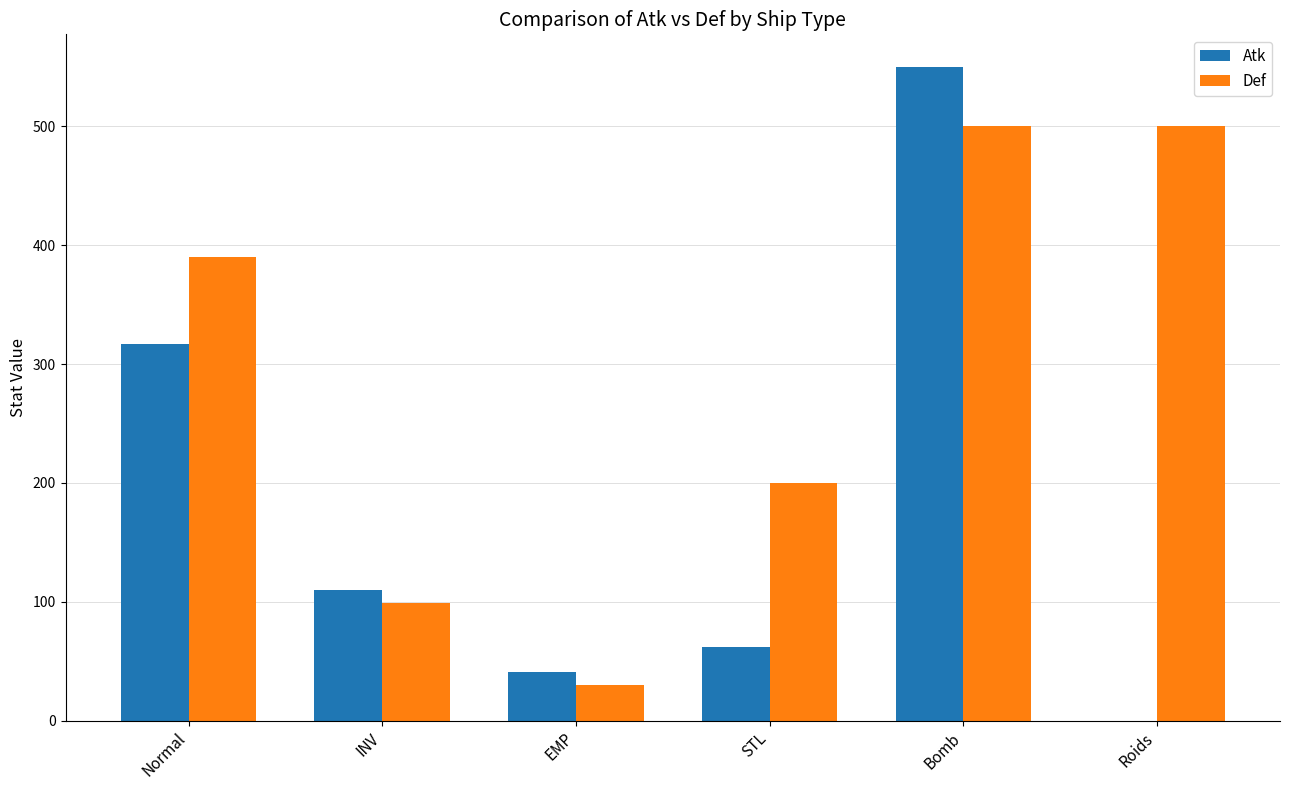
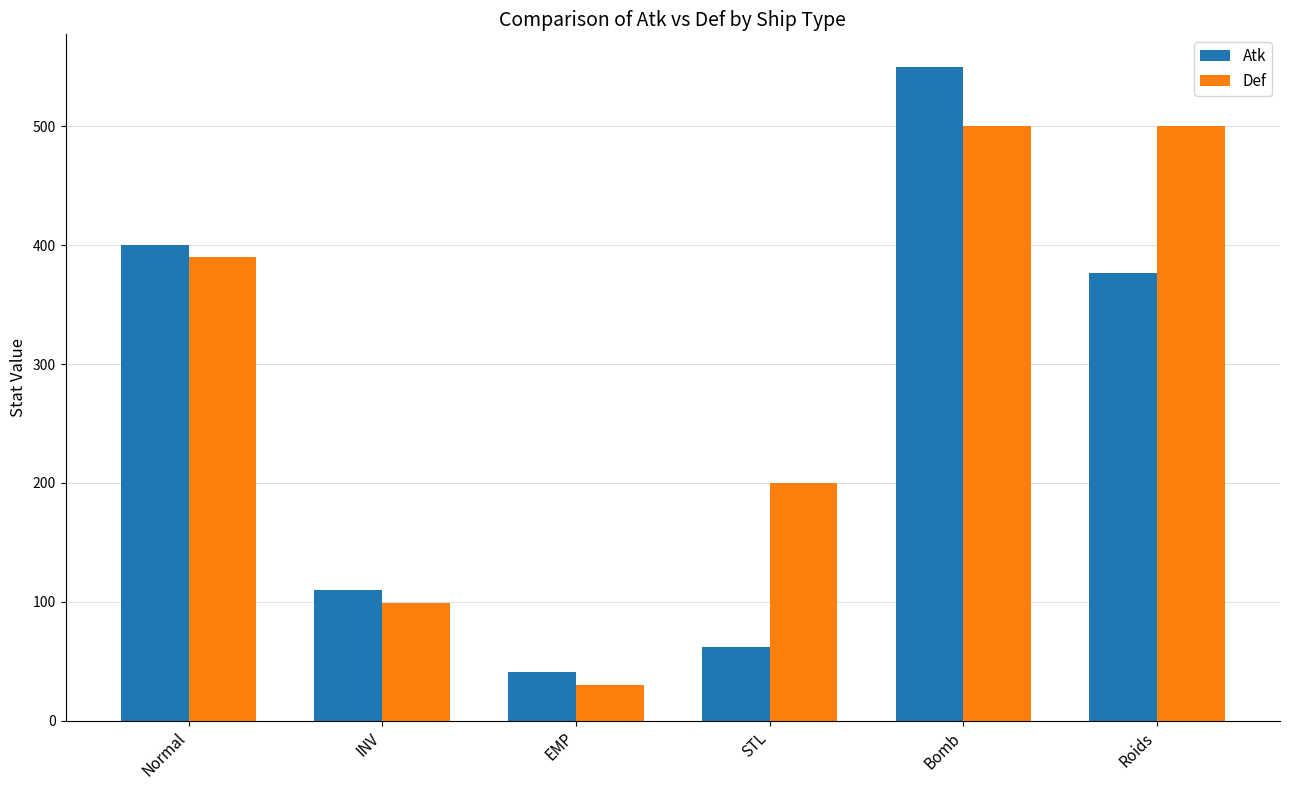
  {
    "Atk": {
-     "Normal": 317,
+     "Normal": 400,
      "INV": 110,
      "EMP": 41,
      "STL": 62,
      "Bomb": 550,
-     "Roids": 0
+     "Roids": 377
    },
    "Def": {
      "Normal": 390,
      "INV": 99,
      "EMP": 30,
      "STL": 200,
      "Bomb": 500,
      "Roids": 500
    }
  }
